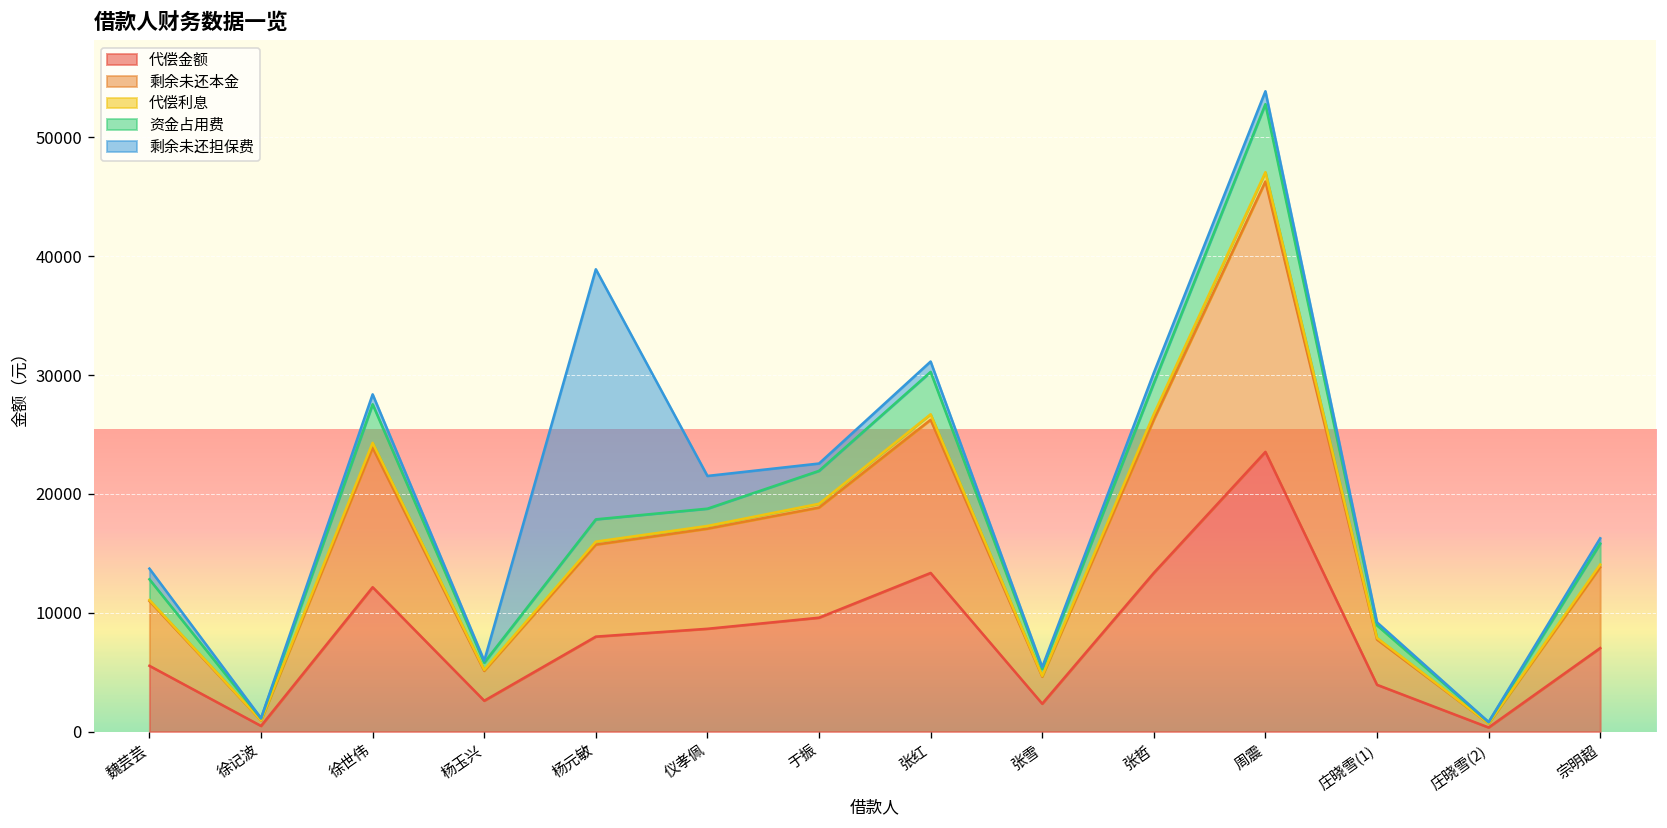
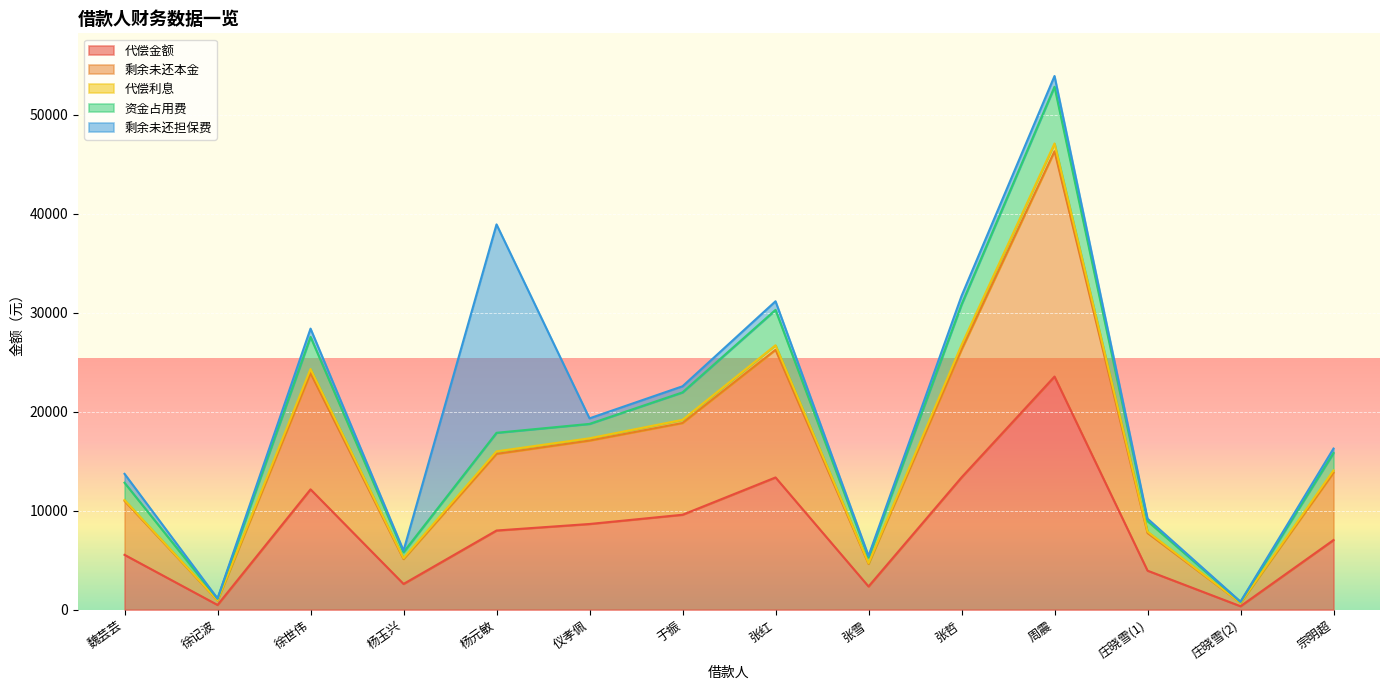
  {
    "资金占用费": {
      "魏芸芸": 2000,
      "徐世伟": 3000,
      "杨元敏": 2000,
      "仪孝佩": 1000,
      "于振": 3000,
      "张红": 4000,
-     "张哲": 3000,
+     "张哲": 4000,
      "周震": 6000,
      "宗明超": 2000
    },
    "剩余未还担保费": {
      "魏芸芸": 1000,
      "徐世伟": 1000,
      "杨元敏": 21000,
-     "仪孝佩": 3000,
+     "仪孝佩": 1000,
      "于振": 1000,
      "张红": 1000,
      "张哲": 1000,
      "周震": 1000,
      "宗明超": 0
    }
  }
